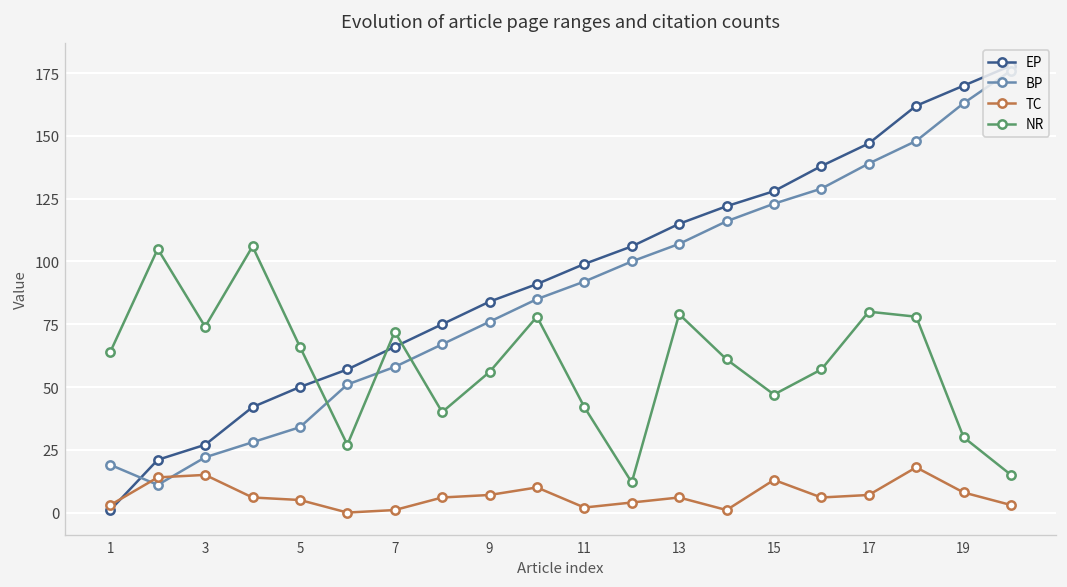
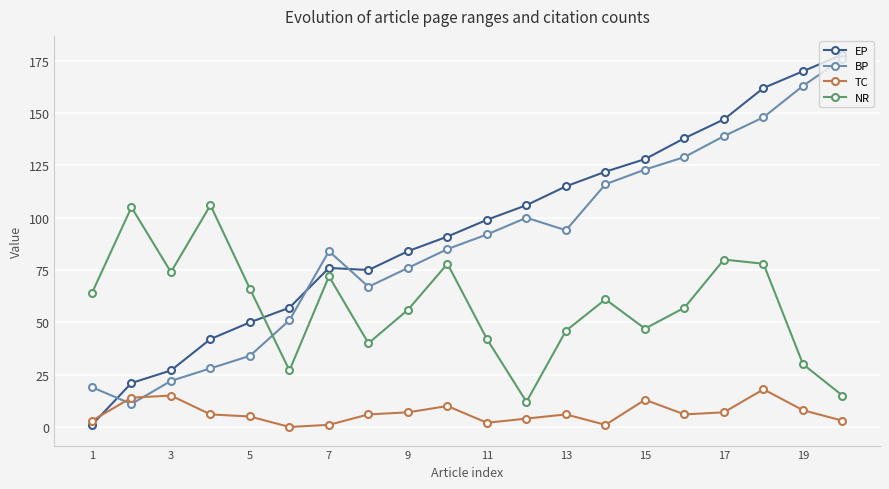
  {
    "EP": {
      "1": 1,
      "3": 27,
      "5": 50,
-     "7": 66,
+     "7": 76,
      "9": 84,
      "11": 99,
      "13": 115,
      "15": 128,
      "17": 147,
      "19": 170
    },
    "BP": {
      "1": 19,
      "3": 22,
      "5": 34,
-     "7": 58,
+     "7": 84,
      "9": 76,
      "11": 92,
-     "13": 107,
+     "13": 94,
      "15": 123,
      "17": 139,
      "19": 163
    },
    "TC": {
      "1": 3,
      "3": 15,
      "5": 5,
      "7": 1,
      "9": 7,
      "11": 2,
      "13": 6,
      "15": 13,
      "17": 7,
      "19": 8
    },
    "NR": {
      "1": 64,
      "3": 74,
      "5": 66,
      "7": 72,
      "9": 56,
      "11": 42,
-     "13": 79,
+     "13": 46,
      "15": 47,
      "17": 80,
      "19": 30
    }
  }
